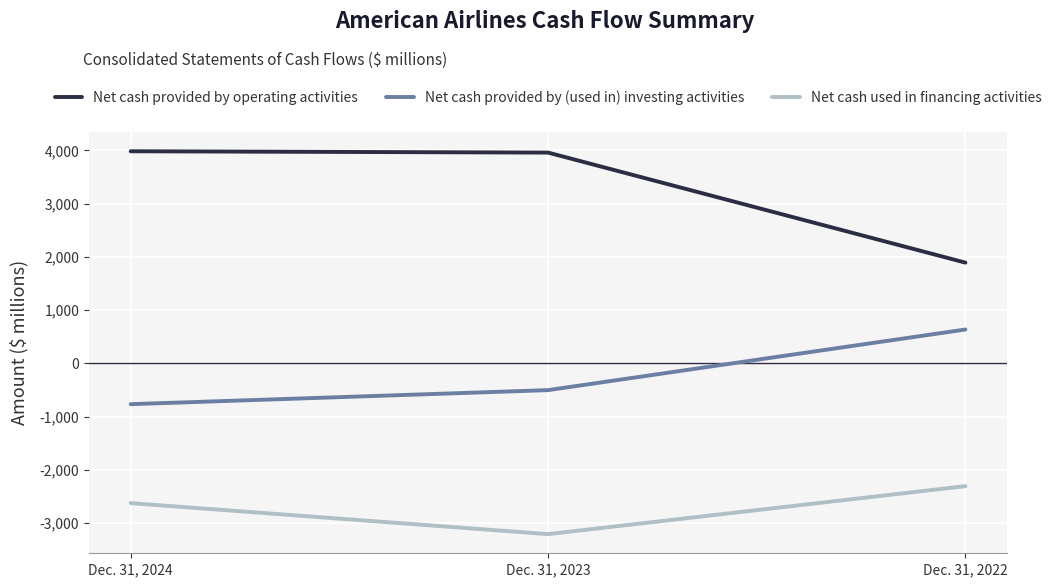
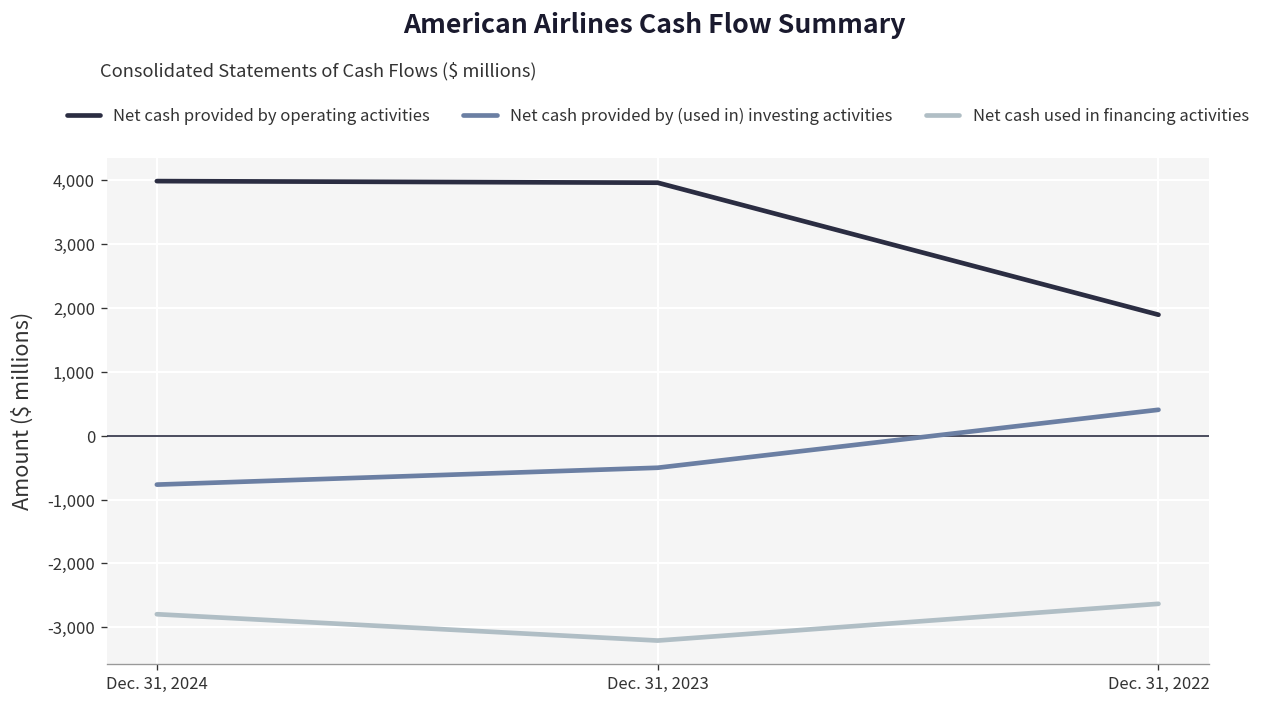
  {
    "Net cash provided by operating activities": {
      "Dec. 31, 2024": "4,000",
      "Dec. 31, 2023": "4,000",
      "Dec. 31, 2022": "1,900"
    },
    "Net cash provided by (used in) investing activities": {
      "Dec. 31, 2024": "-800",
      "Dec. 31, 2023": "-500",
-     "Dec. 31, 2022": "600"
+     "Dec. 31, 2022": "400"
    },
    "Net cash used in financing activities": {
-     "Dec. 31, 2024": "-2,600",
+     "Dec. 31, 2024": "-2,800",
      "Dec. 31, 2023": "-3,200",
-     "Dec. 31, 2022": "-2,300"
+     "Dec. 31, 2022": "-2,600"
    }
  }
